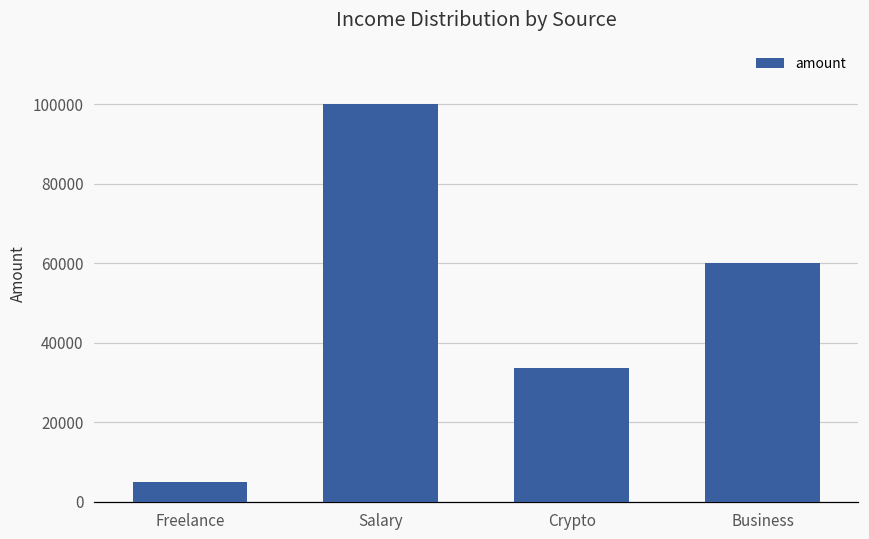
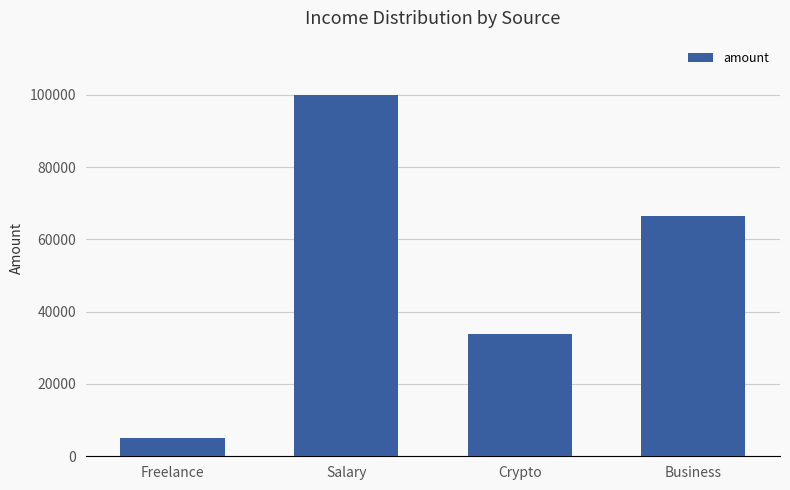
  {
    "Freelance": 5000,
    "Salary": 100000,
    "Crypto": 34000,
-   "Business": 60000
+   "Business": 66000
  }
